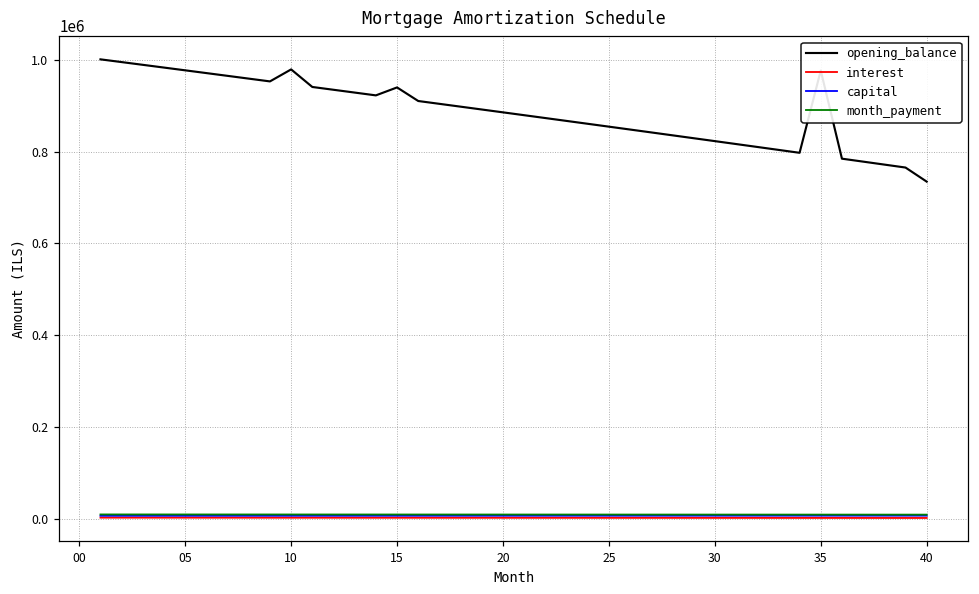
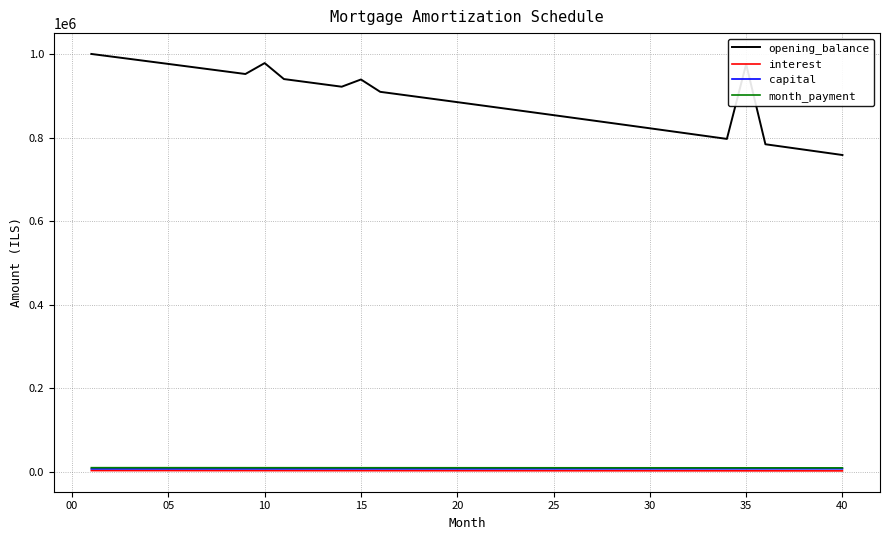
  {
    "opening_balance": {
      "05": 980000,
      "10": 980000,
      "15": 940000,
      "20": 890000,
      "25": 850000,
      "30": 820000,
-     "40": 730000
+     "40": 760000
    }
  }
